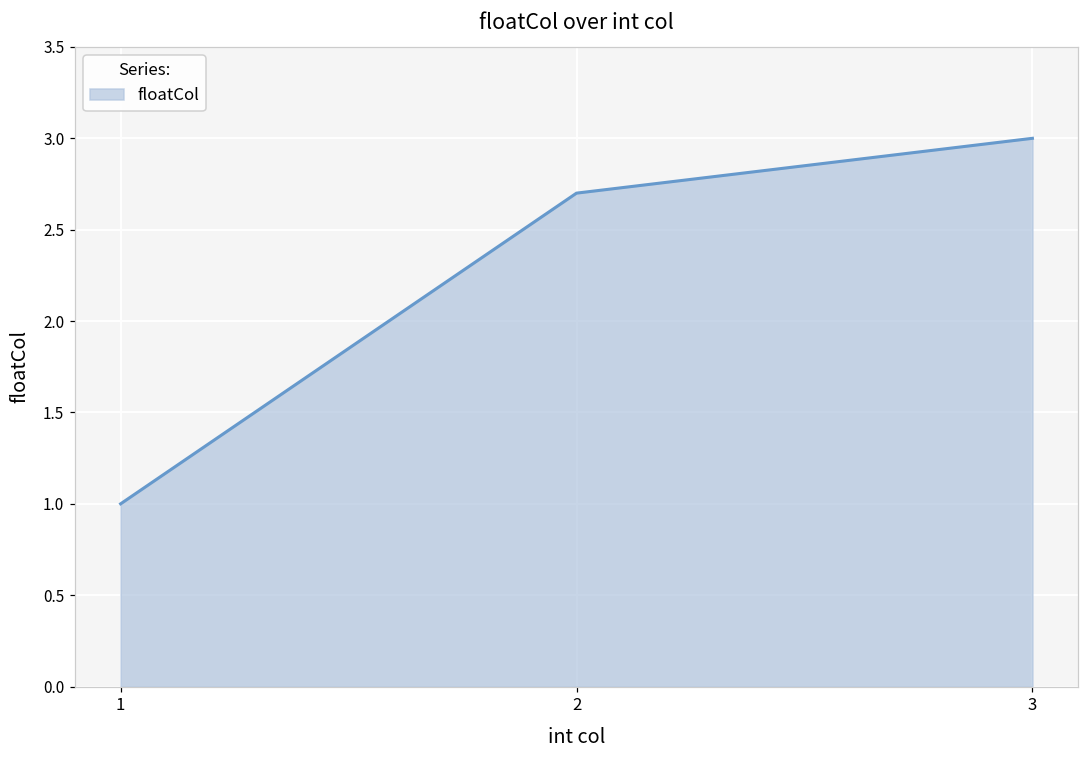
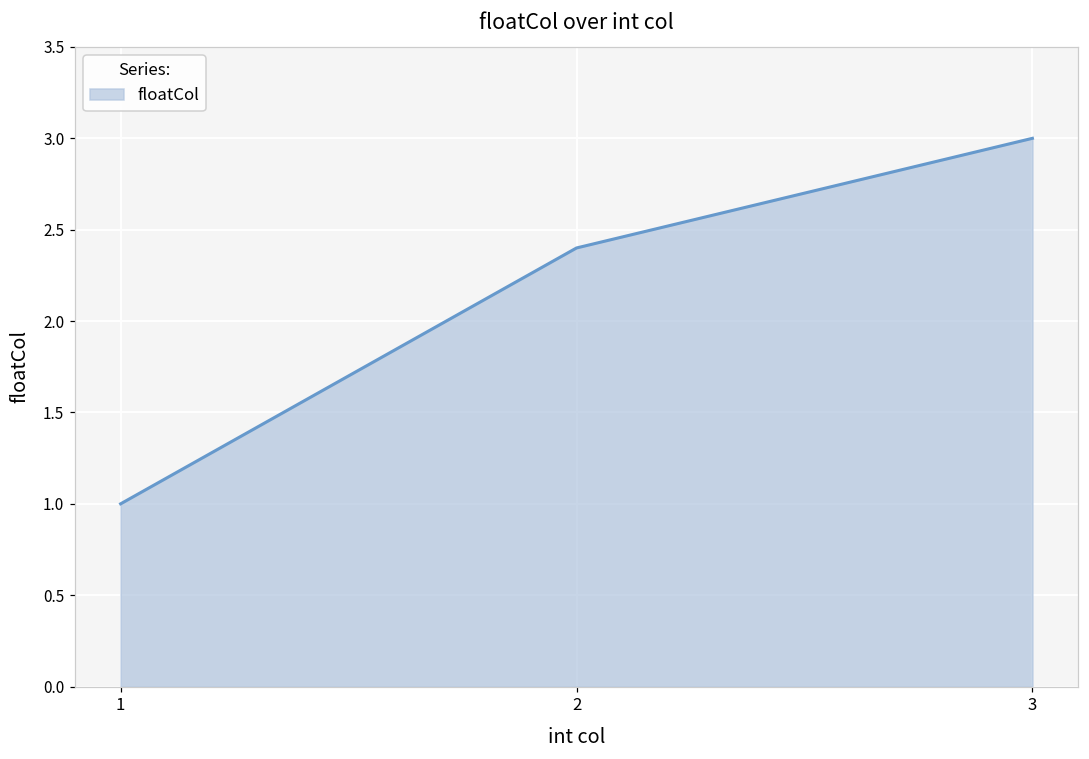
  {
    "1": 1.0,
-   "2": 2.7,
+   "2": 2.4,
    "3": 3.0
  }
